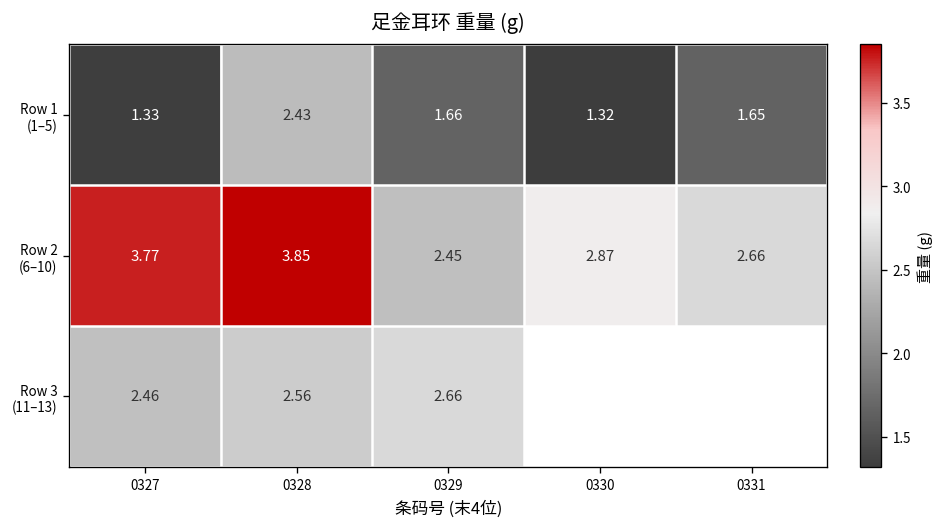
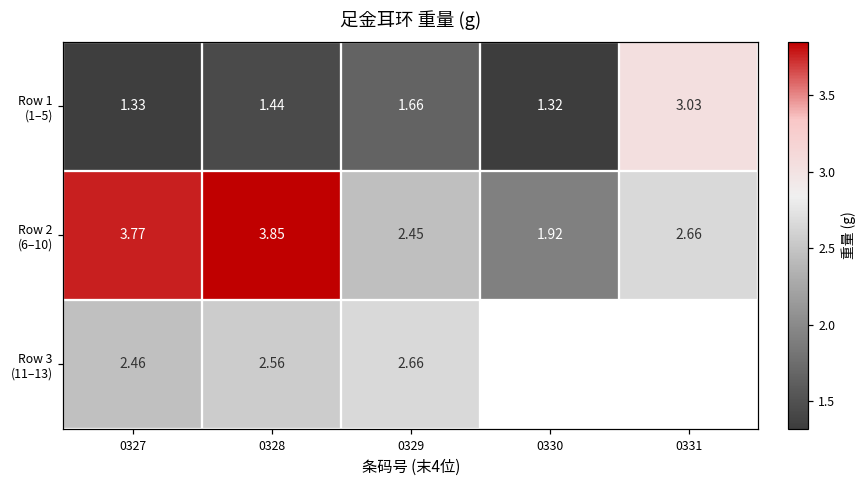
  {
    "Row 1 (1–5)": {
      "0327": 1.33,
-     "0328": 2.43,
+     "0328": 1.44,
      "0329": 1.66,
      "0330": 1.32,
-     "0331": 1.65
+     "0331": 3.03
    },
    "Row 2 (6–10)": {
      "0327": 3.77,
      "0328": 3.85,
      "0329": 2.45,
-     "0330": 2.87,
+     "0330": 1.92,
      "0331": 2.66
    },
    "Row 3 (11–13)": {
      "0327": 2.46,
      "0328": 2.56,
      "0329": 2.66
    }
  }
